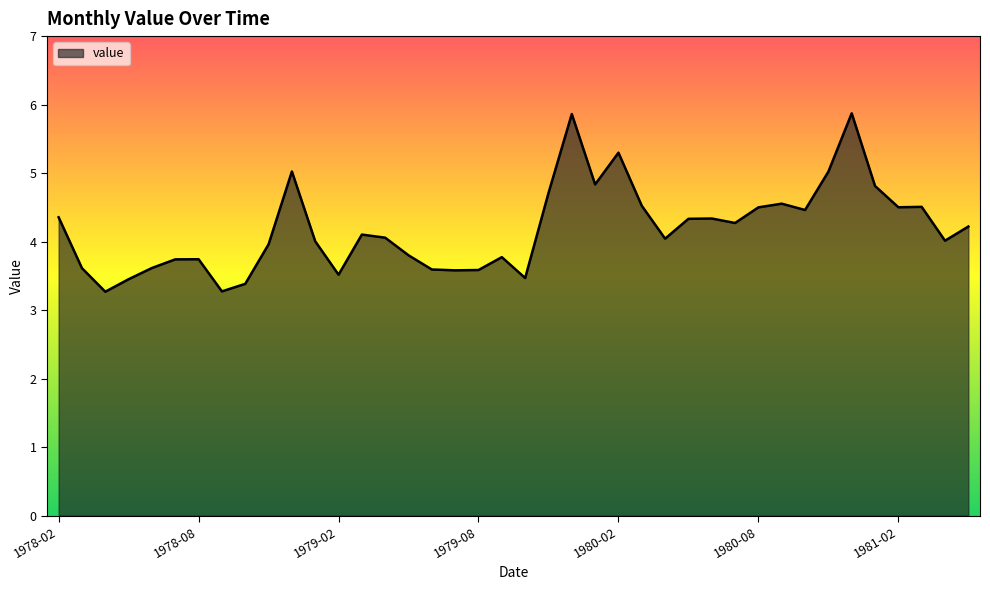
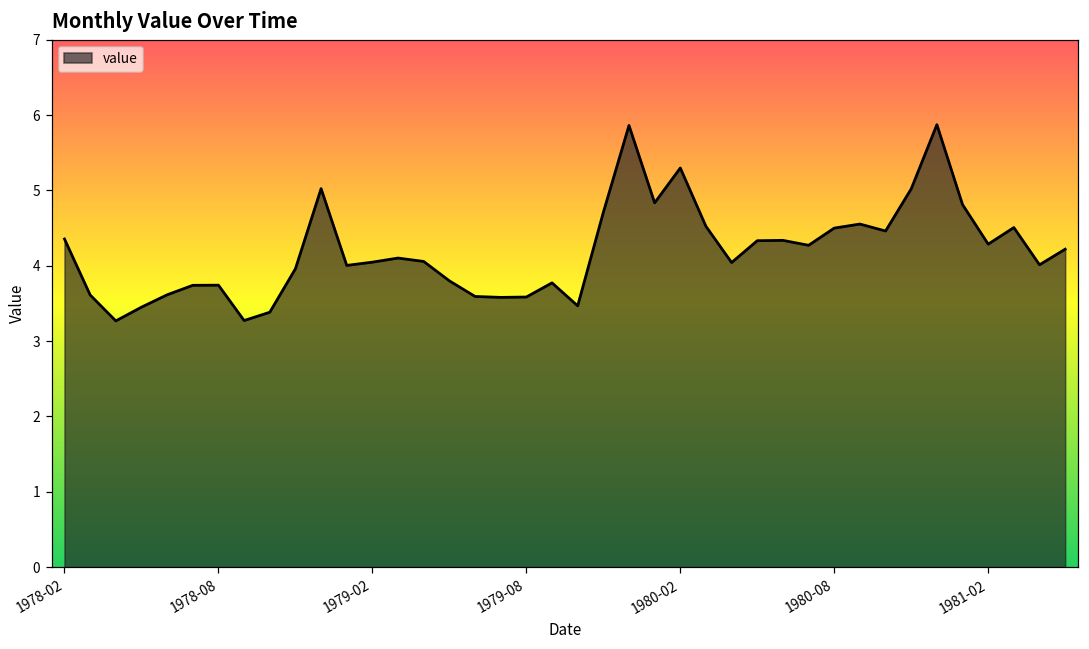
  {
    "1978-02": 4.4,
    "1978-08": 3.7,
-   "1979-02": 3.5,
+   "1979-02": 4.0,
    "1979-08": 3.6,
    "1980-02": 5.3,
    "1980-08": 4.5,
-   "1981-02": 4.5
+   "1981-02": 4.3
  }
